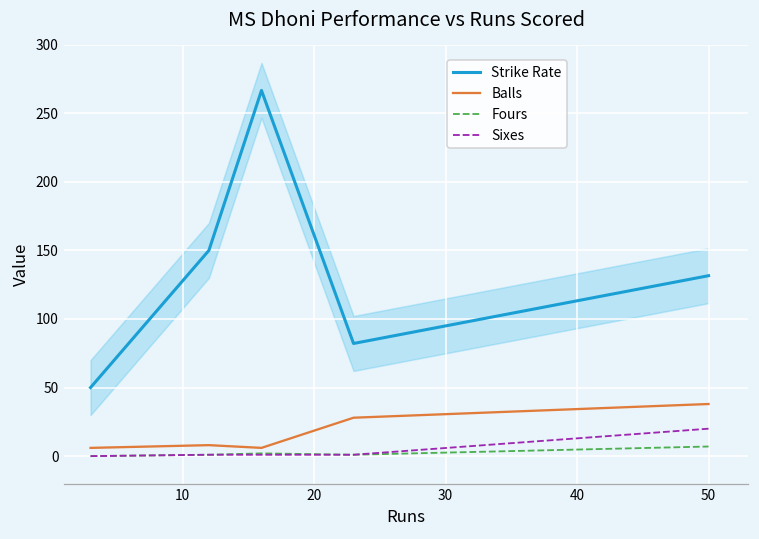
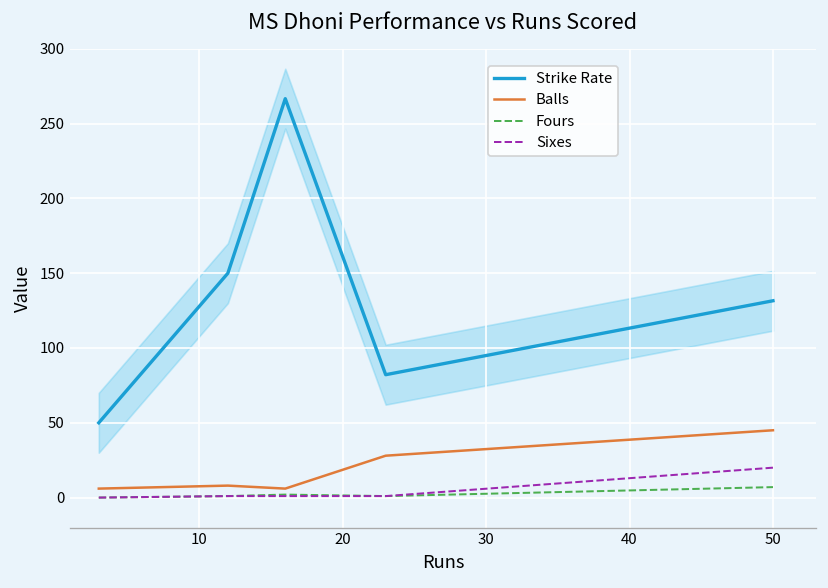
  {
    "Strike Rate": {
      "50": 132
    },
    "Balls": {
-     "50": 38
+     "50": 45
    },
    "Fours": {
      "50": 7
    },
    "Sixes": {
      "50": 20
    }
  }
